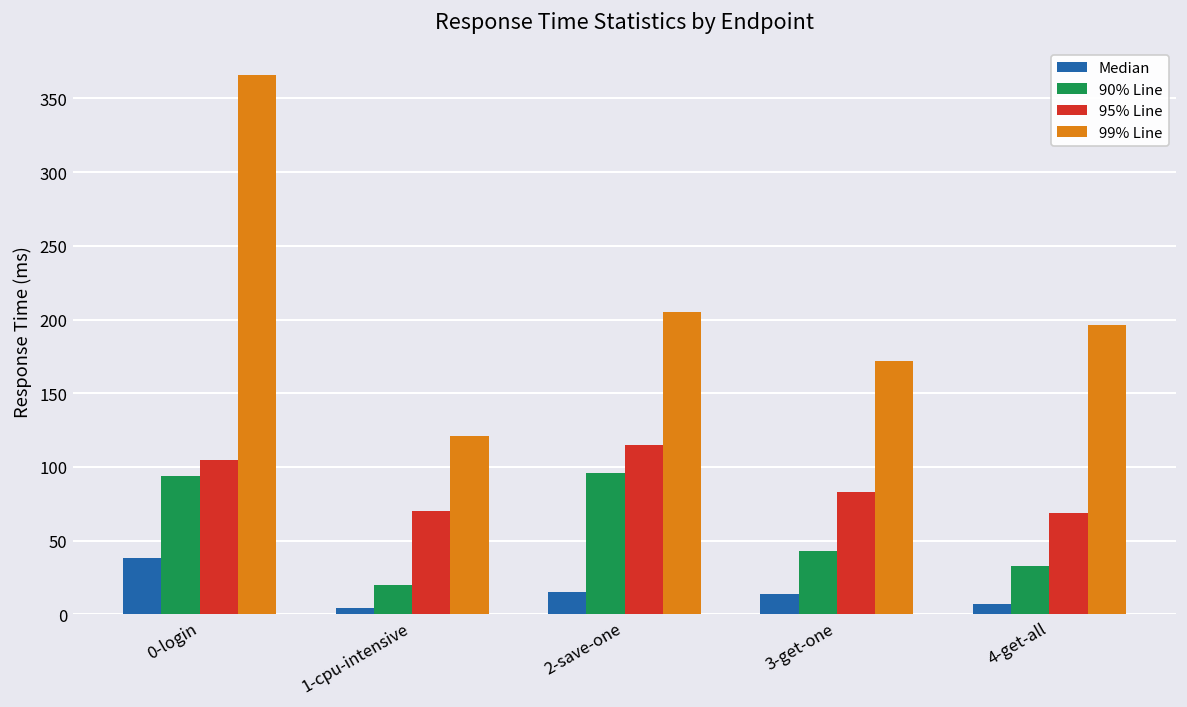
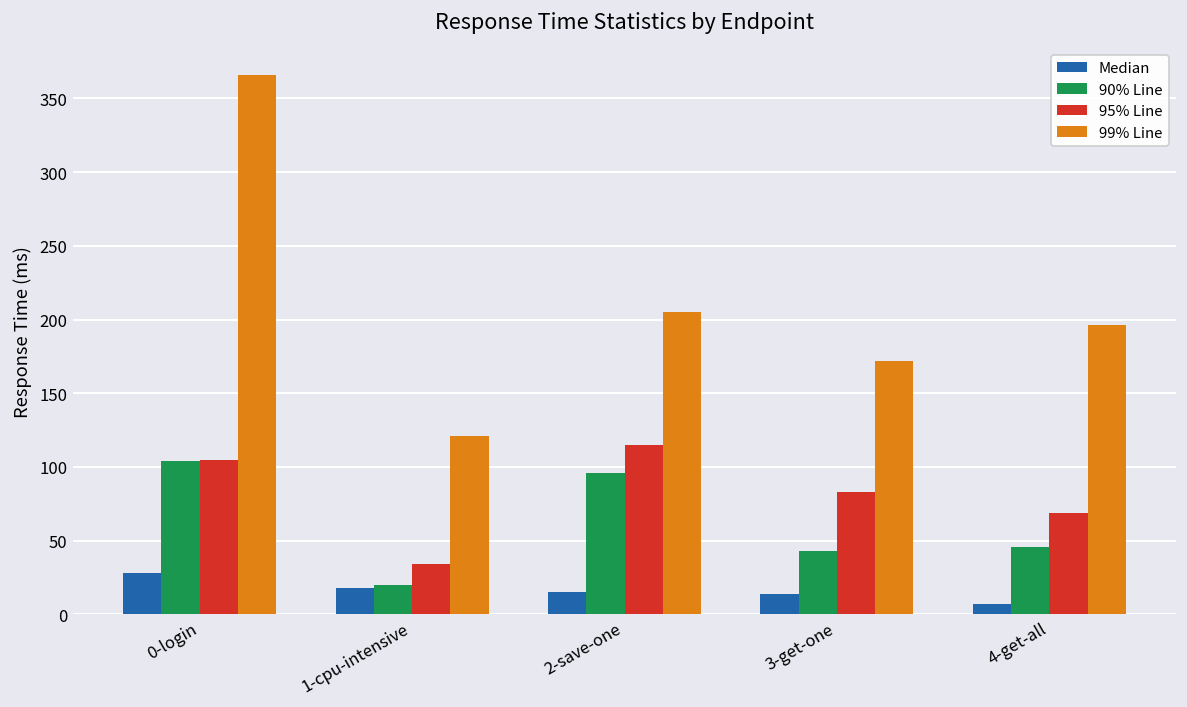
  {
    "Median": {
-     "0-login": 38,
-     "1-cpu-intensive": 4,
+     "0-login": 28,
+     "1-cpu-intensive": 18,
      "2-save-one": 15,
      "3-get-one": 14,
      "4-get-all": 7
    },
    "90% Line": {
-     "0-login": 94,
+     "0-login": 104,
      "1-cpu-intensive": 20,
      "2-save-one": 96,
      "3-get-one": 43,
-     "4-get-all": 33
+     "4-get-all": 46
    },
    "95% Line": {
      "0-login": 105,
-     "1-cpu-intensive": 70,
+     "1-cpu-intensive": 34,
      "2-save-one": 115,
      "3-get-one": 83,
      "4-get-all": 69
    },
    "99% Line": {
      "0-login": 366,
      "1-cpu-intensive": 121,
      "2-save-one": 205,
      "3-get-one": 172,
      "4-get-all": 196
    }
  }
